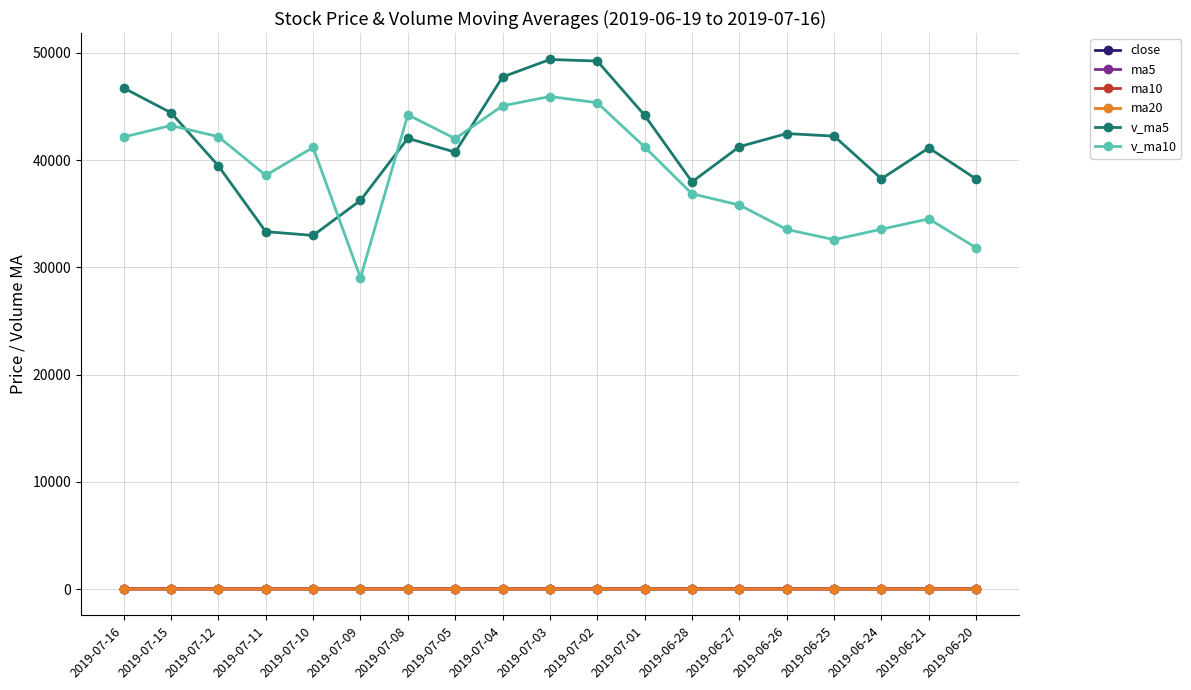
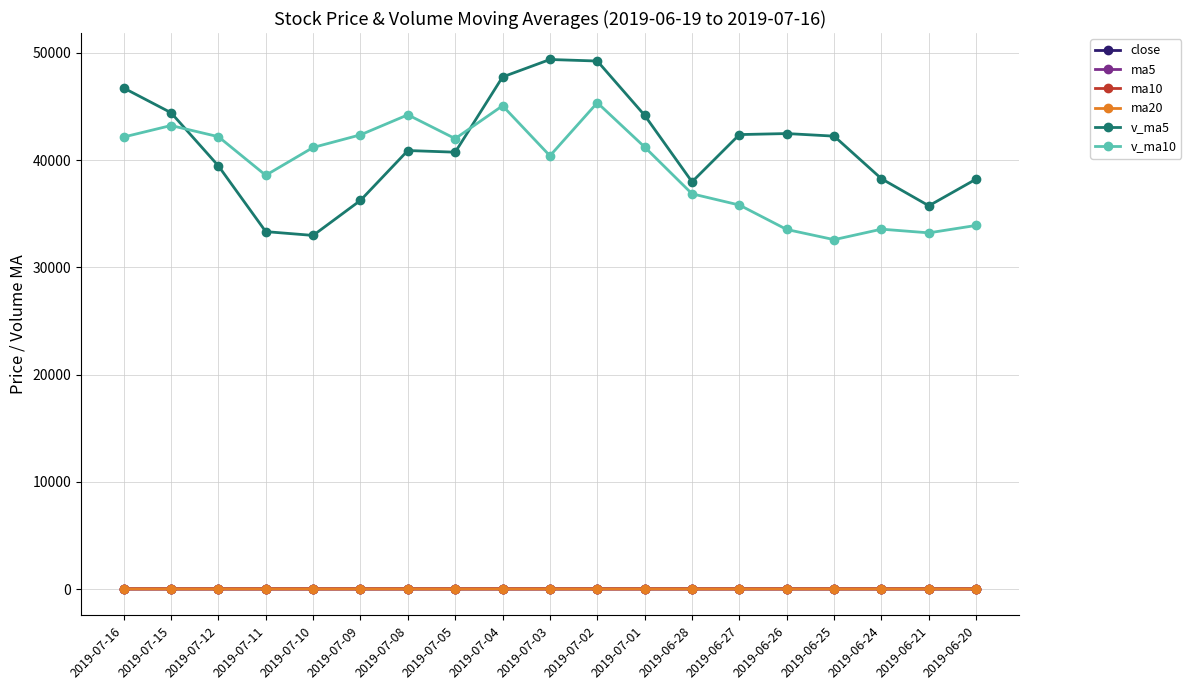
  {
    "ma20": {
      "2019-07-16": 0,
      "2019-07-15": 0,
      "2019-07-12": 0,
      "2019-07-11": 0,
      "2019-07-10": 0,
      "2019-07-09": 0,
      "2019-07-08": 0,
      "2019-07-05": 0,
      "2019-07-04": 0,
      "2019-07-03": 0,
      "2019-07-02": 0,
      "2019-07-01": 0,
      "2019-06-28": 0,
      "2019-06-27": 0,
      "2019-06-26": 0,
      "2019-06-25": 0,
      "2019-06-24": 0,
      "2019-06-21": 0,
      "2019-06-20": 0
    },
    "v_ma5": {
      "2019-07-16": 46700,
      "2019-07-15": 44400,
      "2019-07-12": 39500,
      "2019-07-11": 33300,
      "2019-07-10": 33000,
      "2019-07-09": 36200,
-     "2019-07-08": 42000,
+     "2019-07-08": 40900,
      "2019-07-05": 40700,
      "2019-07-04": 47700,
      "2019-07-03": 49400,
      "2019-07-02": 49200,
      "2019-07-01": 44200,
      "2019-06-28": 38000,
-     "2019-06-27": 41200,
+     "2019-06-27": 42400,
      "2019-06-26": 42500,
      "2019-06-25": 42200,
      "2019-06-24": 38300,
-     "2019-06-21": 41100,
+     "2019-06-21": 35700,
      "2019-06-20": 38200
    },
    "v_ma10": {
      "2019-07-16": 42200,
      "2019-07-15": 43200,
      "2019-07-12": 42200,
      "2019-07-11": 38600,
      "2019-07-10": 41200,
-     "2019-07-09": 29000,
+     "2019-07-09": 42400,
      "2019-07-08": 44200,
      "2019-07-05": 42000,
      "2019-07-04": 45100,
-     "2019-07-03": 45900,
+     "2019-07-03": 40400,
      "2019-07-02": 45300,
      "2019-07-01": 41200,
      "2019-06-28": 36900,
      "2019-06-27": 35800,
      "2019-06-26": 33500,
      "2019-06-25": 32600,
      "2019-06-24": 33600,
-     "2019-06-21": 34500,
-     "2019-06-20": 31800
+     "2019-06-21": 33200,
+     "2019-06-20": 33900
    }
  }
